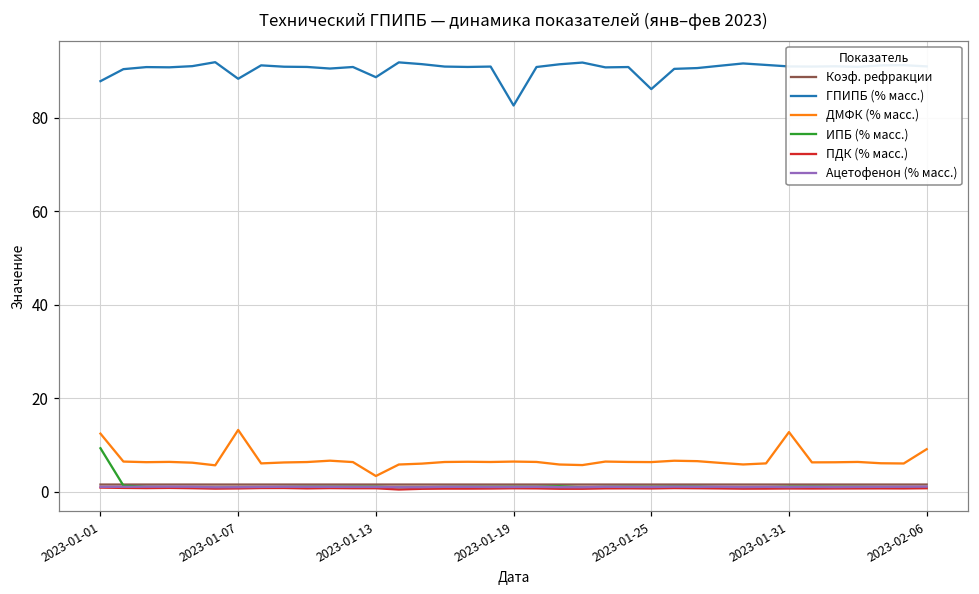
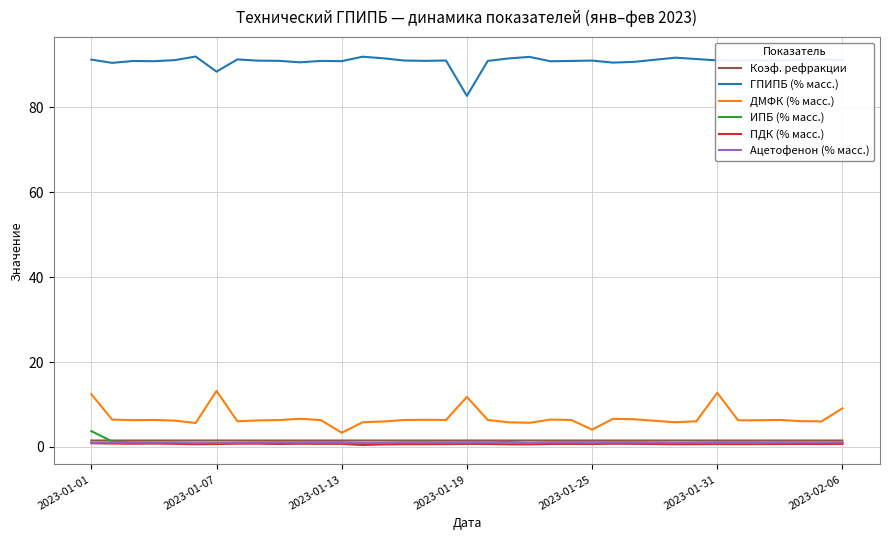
  {
    "ГПИПБ (% масс.)": {
-     "2023-01-01": 88,
+     "2023-01-01": 91,
      "2023-01-07": 88,
-     "2023-01-13": 89,
+     "2023-01-13": 91,
      "2023-01-19": 83,
-     "2023-01-25": 86
+     "2023-01-25": 91
    },
    "ДМФК (% масс.)": {
      "2023-01-01": 12,
      "2023-01-07": 13,
      "2023-01-13": 3,
-     "2023-01-19": 6,
-     "2023-01-25": 6,
+     "2023-01-19": 12,
+     "2023-01-25": 4,
      "2023-01-31": 13,
      "2023-02-06": 9
    },
    "ИПБ (% масс.)": {
-     "2023-01-01": 9
+     "2023-01-01": 4
    }
  }
